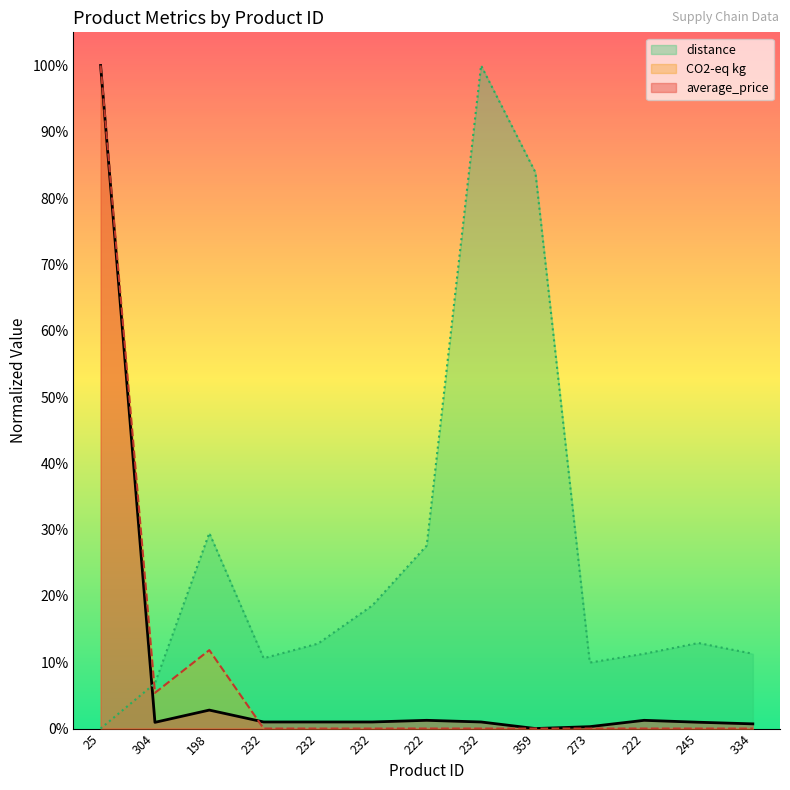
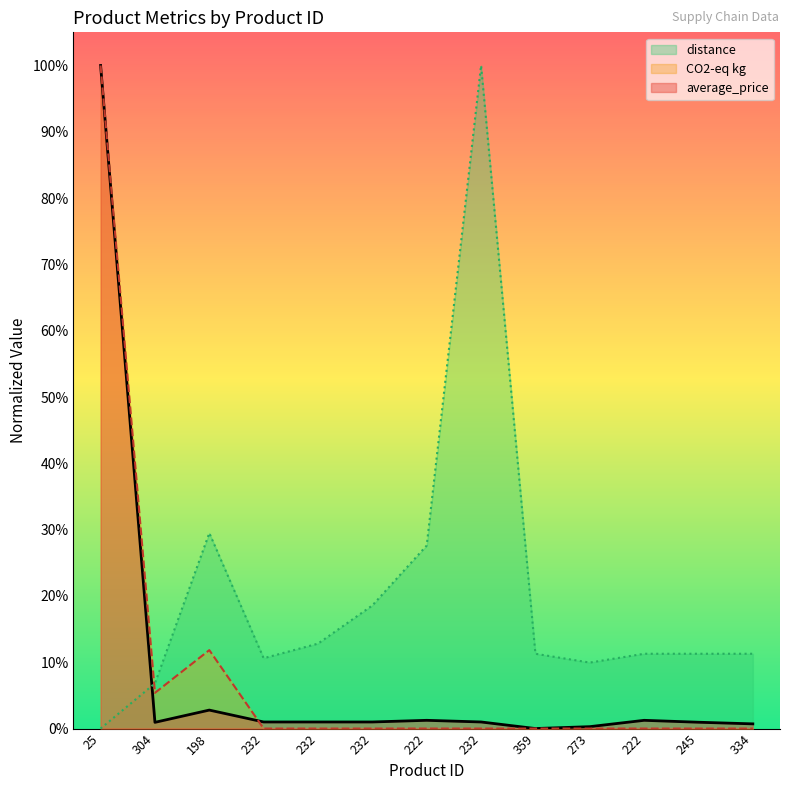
  {
    "distance": {
      "25": "0%",
      "304": "7%",
      "198": "29%",
-     "359": "84%",
+     "359": "11%",
      "273": "10%",
-     "245": "13%",
+     "245": "11%",
      "334": "11%"
    }
  }
